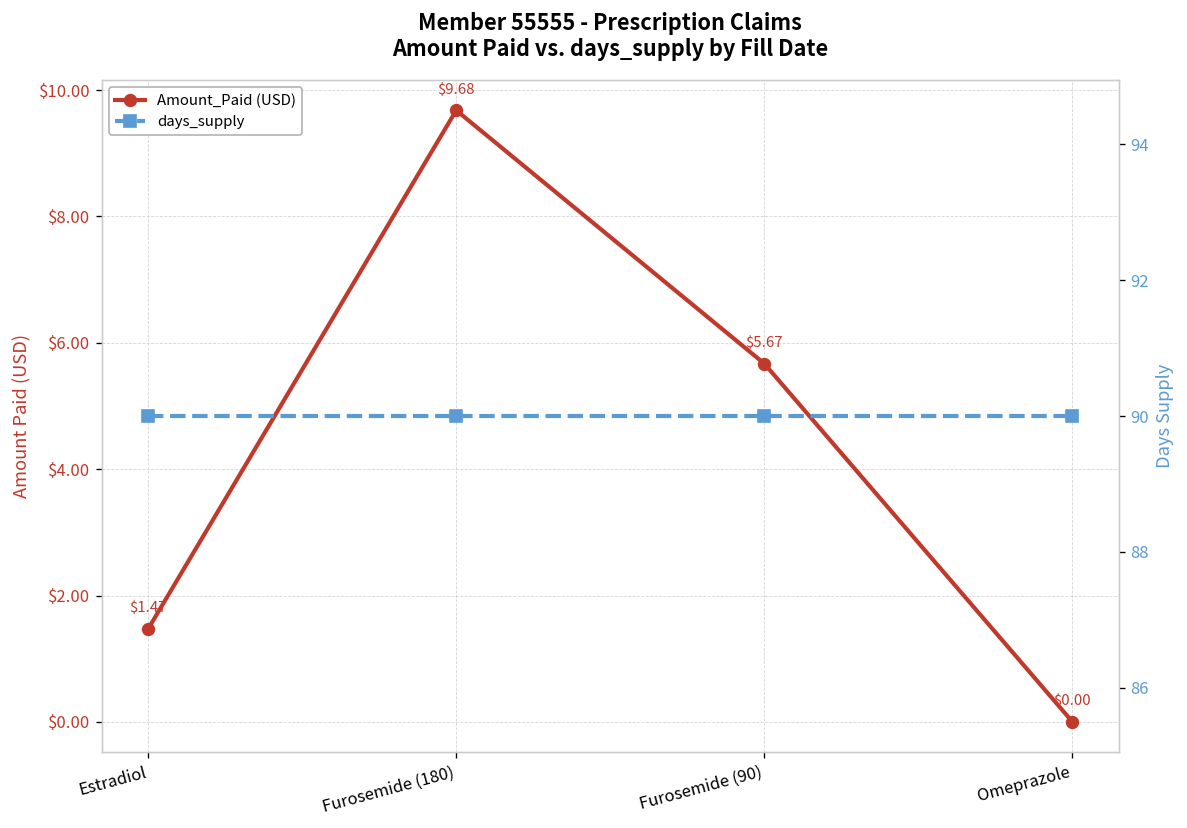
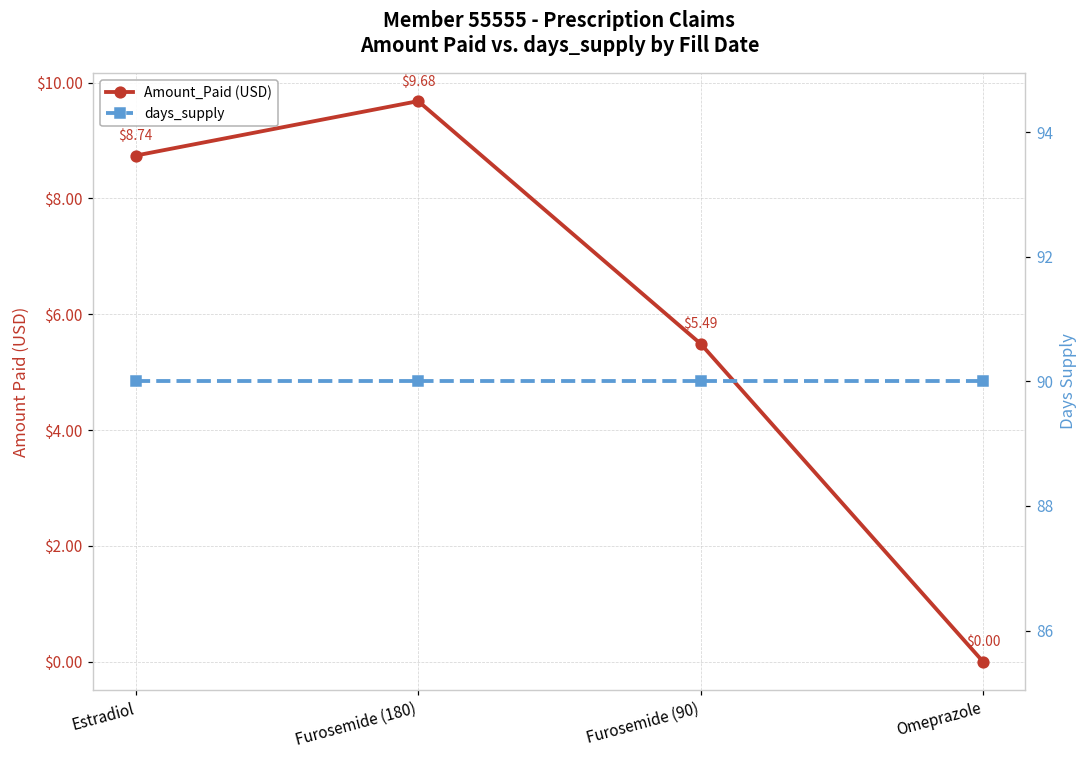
  {
    "Amount_Paid (USD)": {
-     "Estradiol": "$1.47",
+     "Estradiol": "$8.74",
      "Furosemide (180)": "$9.68",
-     "Furosemide (90)": "$5.67",
+     "Furosemide (90)": "$5.49",
      "Omeprazole": "$0.00"
    }
  }
